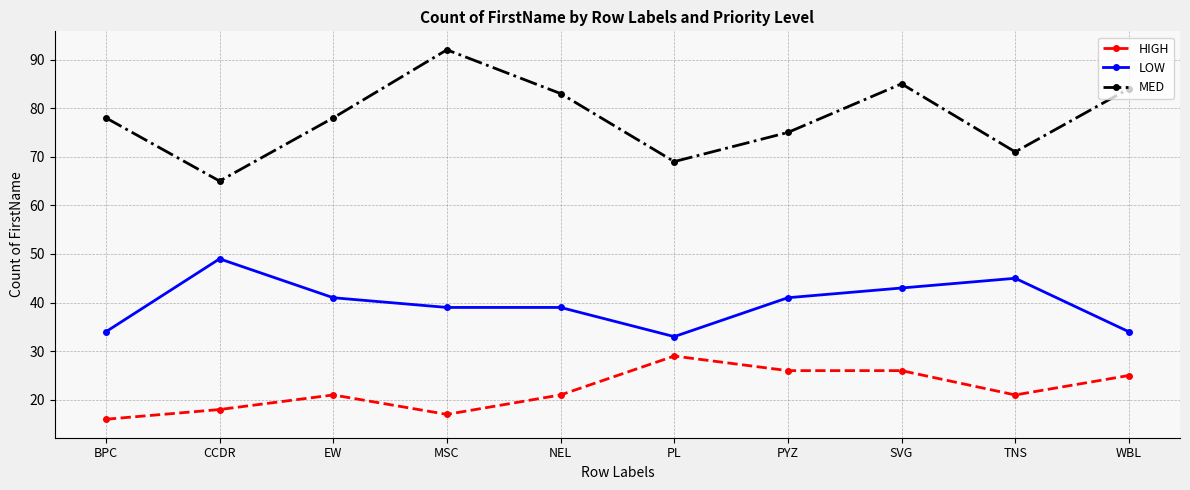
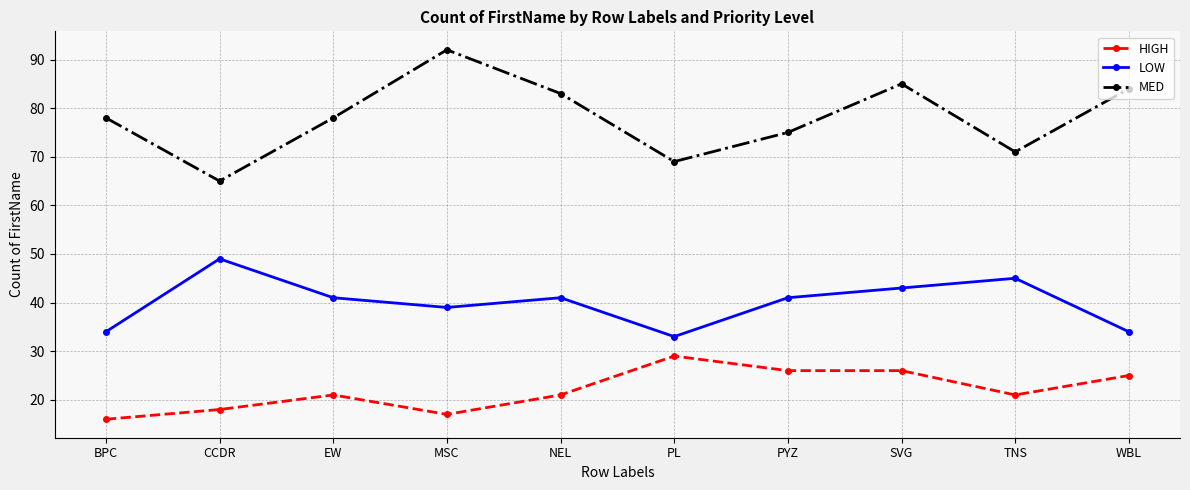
  {
    "HIGH": {
      "BPC": 16,
      "CCDR": 18,
      "EW": 21,
      "MSC": 17,
      "NEL": 21,
      "PL": 29,
      "PYZ": 26,
      "SVG": 26,
      "TNS": 21,
      "WBL": 25
    },
    "LOW": {
      "BPC": 34,
      "CCDR": 49,
      "EW": 41,
      "MSC": 39,
-     "NEL": 39,
+     "NEL": 41,
      "PL": 33,
      "PYZ": 41,
      "SVG": 43,
      "TNS": 45,
      "WBL": 34
    },
    "MED": {
      "BPC": 78,
      "CCDR": 65,
      "EW": 78,
      "MSC": 92,
      "NEL": 83,
      "PL": 69,
      "PYZ": 75,
      "SVG": 85,
      "TNS": 71
    }
  }
